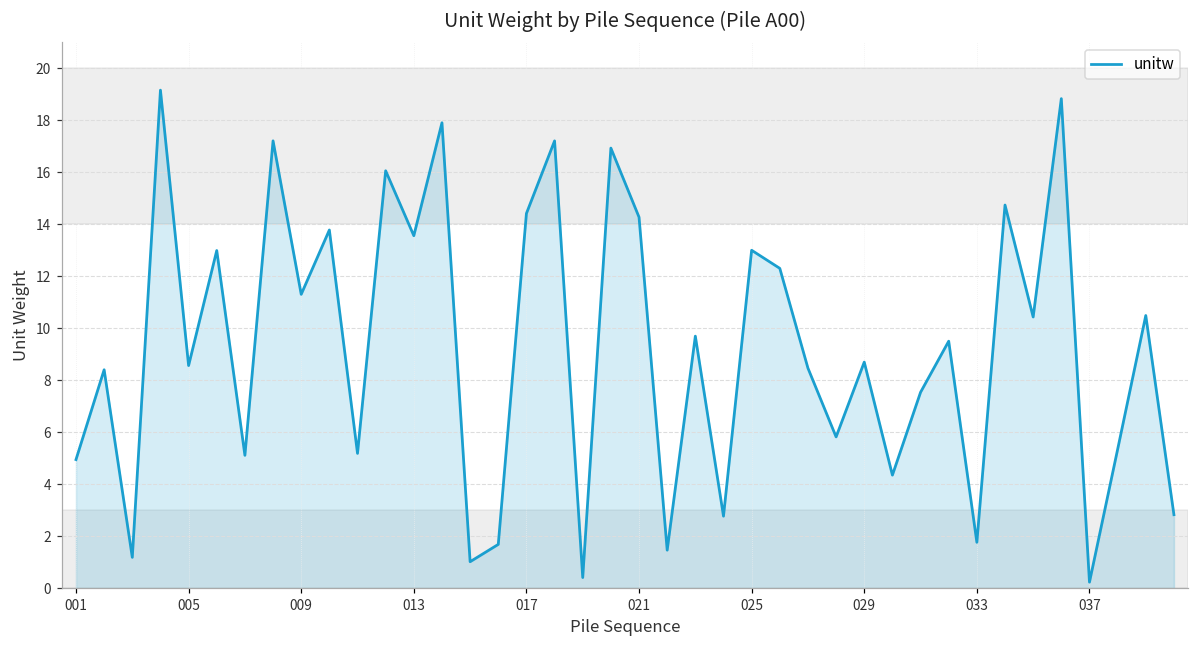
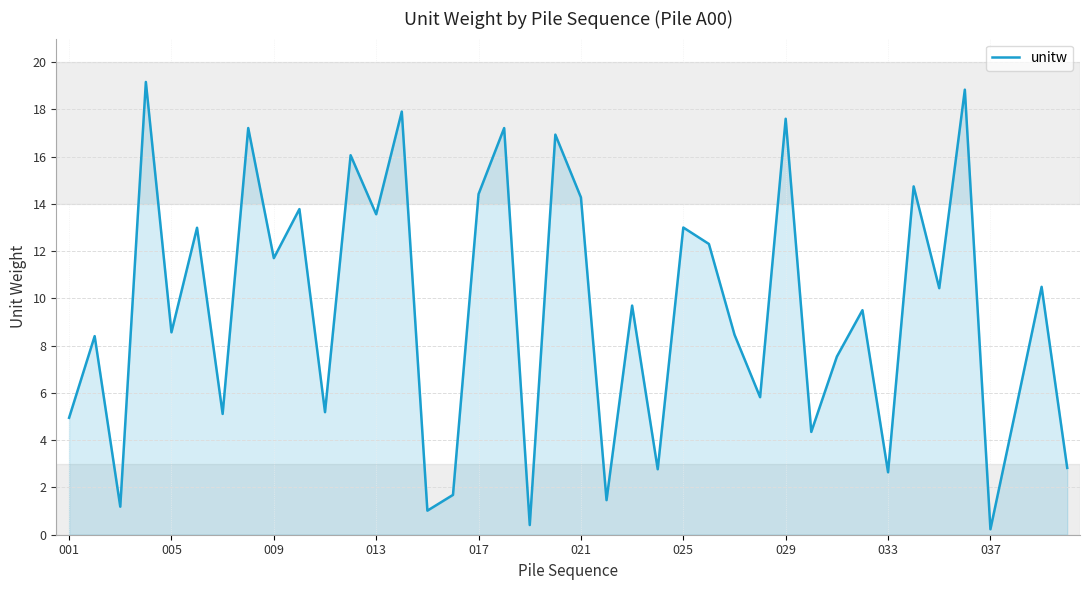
  {
    "001": 4.9,
    "005": 8.6,
-   "009": 11.3,
+   "009": 11.7,
    "013": 13.6,
    "017": 14.4,
    "021": 14.3,
    "025": 13.0,
-   "029": 8.7,
-   "033": 1.8,
+   "029": 17.6,
+   "033": 2.6,
    "037": 0.2
  }
